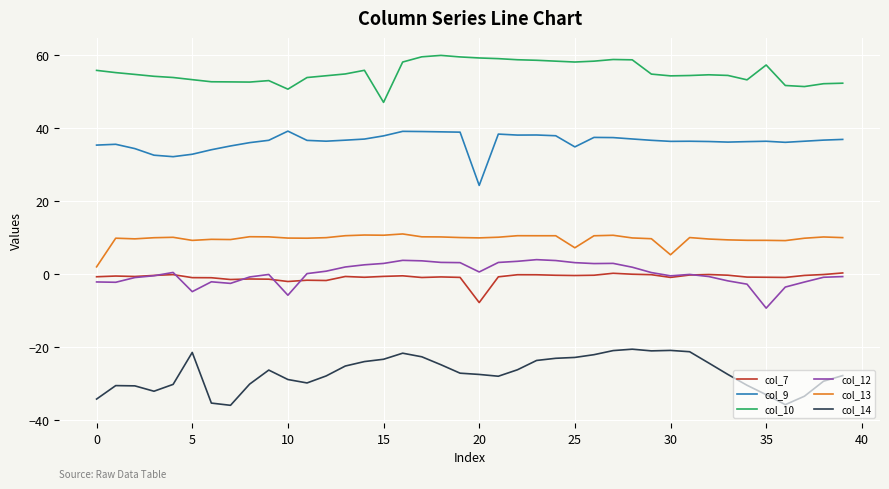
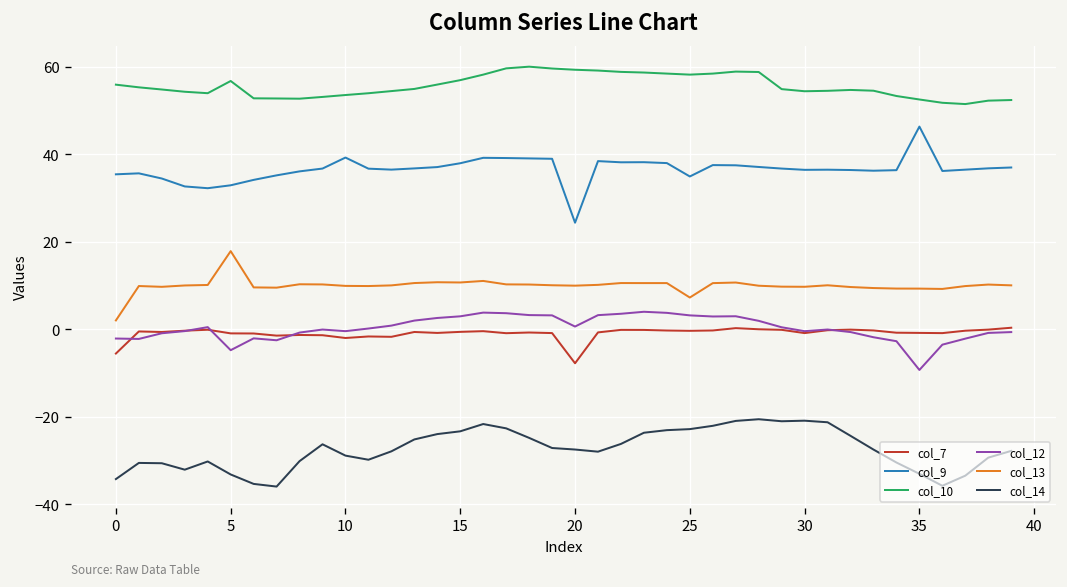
  {
    "col_7": {
-     "0": -1,
+     "0": -6,
      "5": -1,
      "10": -2,
      "15": -1,
      "20": -8,
      "25": 0,
      "35": -1
    },
    "col_9": {
      "0": 35,
      "5": 33,
      "10": 39,
      "15": 38,
      "20": 24,
      "25": 35,
      "30": 36,
-     "35": 36
+     "35": 46
    },
    "col_10": {
      "0": 56,
-     "5": 53,
-     "10": 51,
-     "15": 47,
+     "5": 57,
+     "10": 54,
+     "15": 57,
      "20": 59,
      "25": 58,
      "30": 54,
-     "35": 57
+     "35": 53
    },
    "col_12": {
      "0": -2,
      "5": -5,
-     "10": -6,
+     "10": 0,
      "15": 3,
      "20": 1,
      "25": 3,
      "35": -9
    },
    "col_13": {
      "0": 2,
-     "5": 9,
+     "5": 18,
      "10": 10,
      "15": 11,
      "20": 10,
      "25": 7,
-     "30": 5,
+     "30": 10,
      "35": 9
    },
    "col_14": {
      "0": -34,
-     "5": -21,
+     "5": -33,
      "10": -29,
      "15": -23,
      "20": -27,
      "25": -23,
      "30": -21
    }
  }
